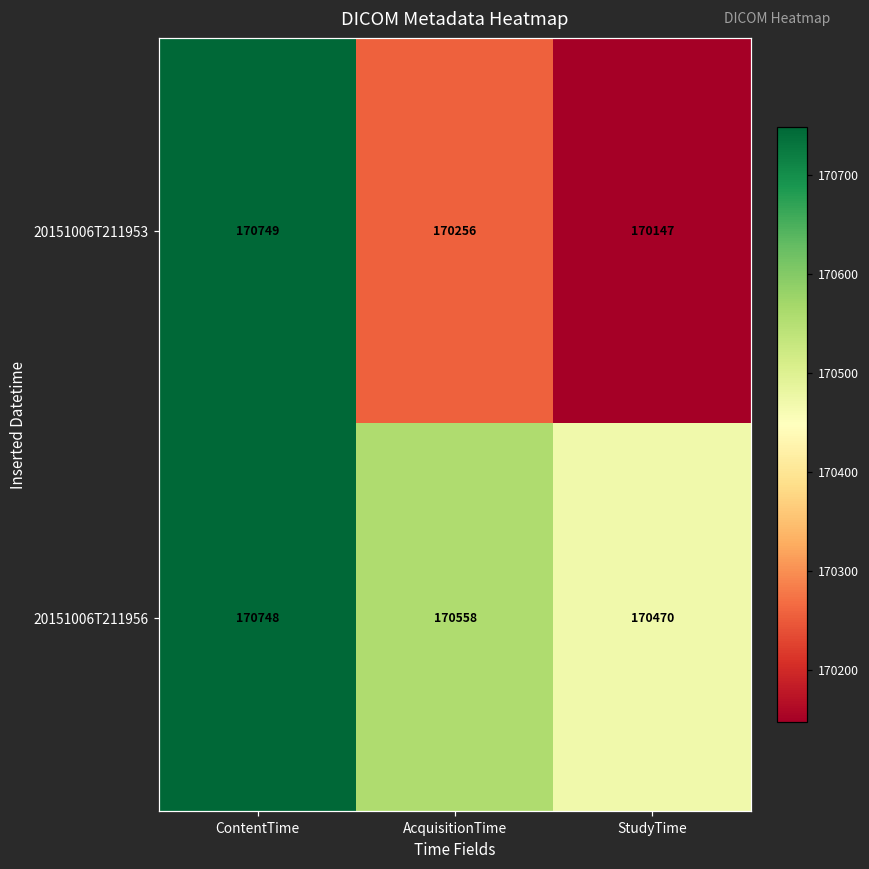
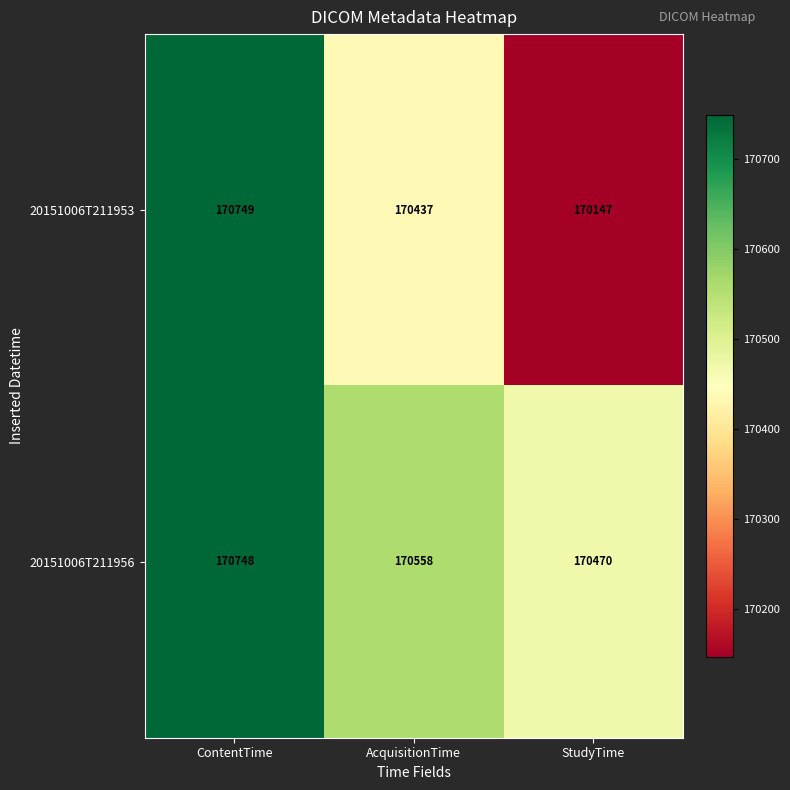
  {
    "20151006T211953": {
      "ContentTime": 170749,
-     "AcquisitionTime": 170256,
+     "AcquisitionTime": 170437,
      "StudyTime": 170147
    },
    "20151006T211956": {
      "ContentTime": 170748,
      "AcquisitionTime": 170558,
      "StudyTime": 170470
    }
  }
